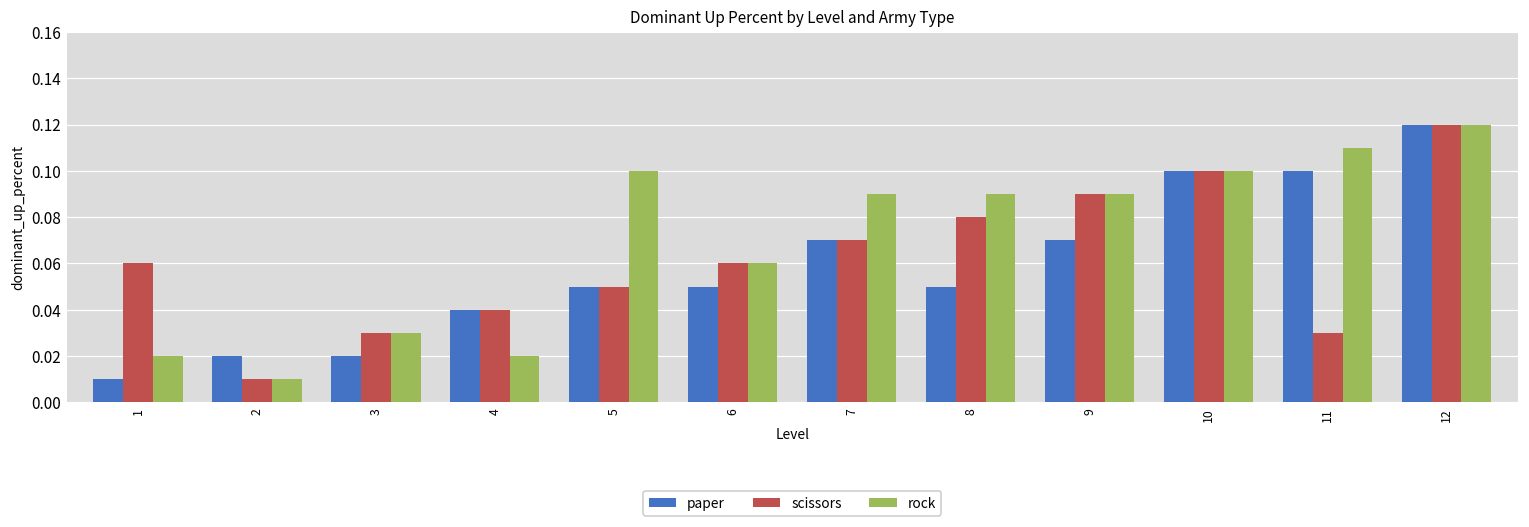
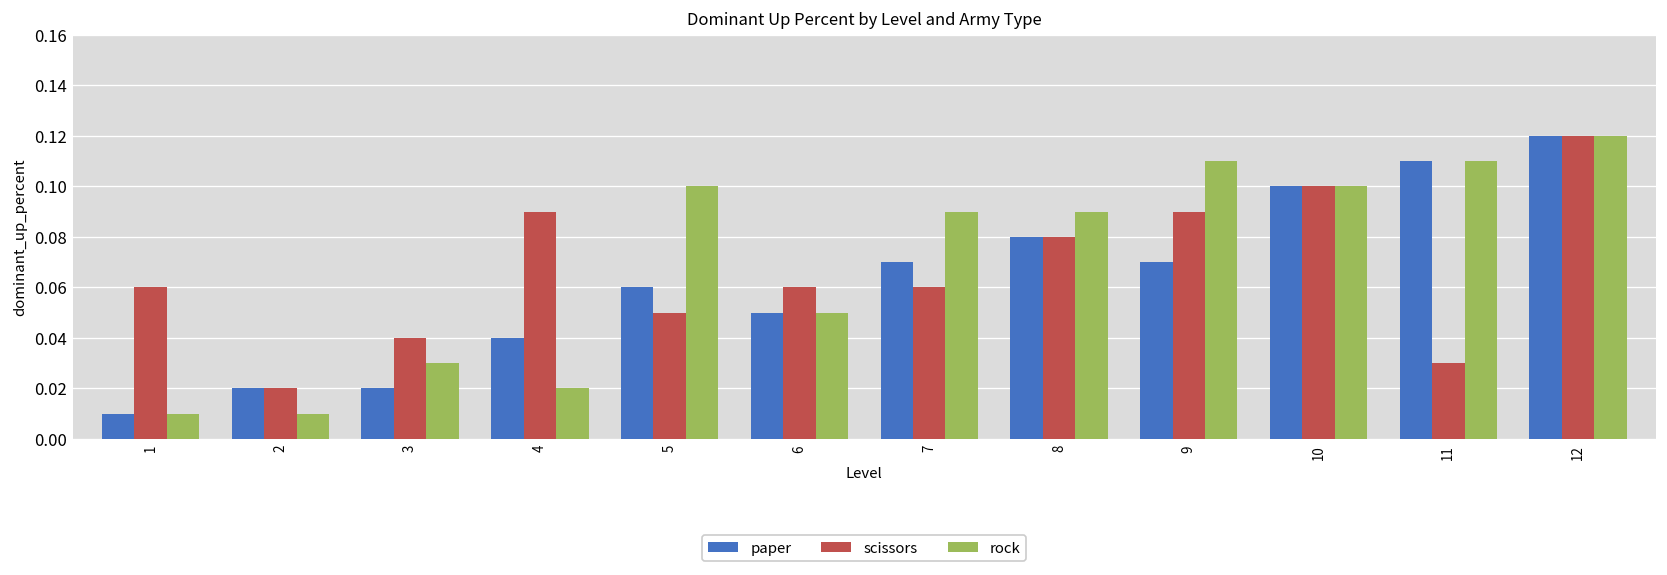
  {
    "paper": {
      "1": 0.01,
      "2": 0.02,
      "3": 0.02,
      "4": 0.04,
-     "5": 0.05,
+     "5": 0.06,
      "6": 0.05,
      "7": 0.07,
-     "8": 0.05,
+     "8": 0.08,
      "9": 0.07,
      "10": 0.10,
-     "11": 0.10,
+     "11": 0.11,
      "12": 0.12
    },
    "scissors": {
      "1": 0.06,
-     "2": 0.01,
-     "3": 0.03,
-     "4": 0.04,
+     "2": 0.02,
+     "3": 0.04,
+     "4": 0.09,
      "5": 0.05,
      "6": 0.06,
-     "7": 0.07,
+     "7": 0.06,
      "8": 0.08,
      "9": 0.09,
      "10": 0.10,
      "11": 0.03,
      "12": 0.12
    },
    "rock": {
-     "1": 0.02,
+     "1": 0.01,
      "2": 0.01,
      "3": 0.03,
      "4": 0.02,
      "5": 0.10,
-     "6": 0.06,
+     "6": 0.05,
      "7": 0.09,
      "8": 0.09,
-     "9": 0.09,
+     "9": 0.11,
      "10": 0.10,
      "11": 0.11,
      "12": 0.12
    }
  }
